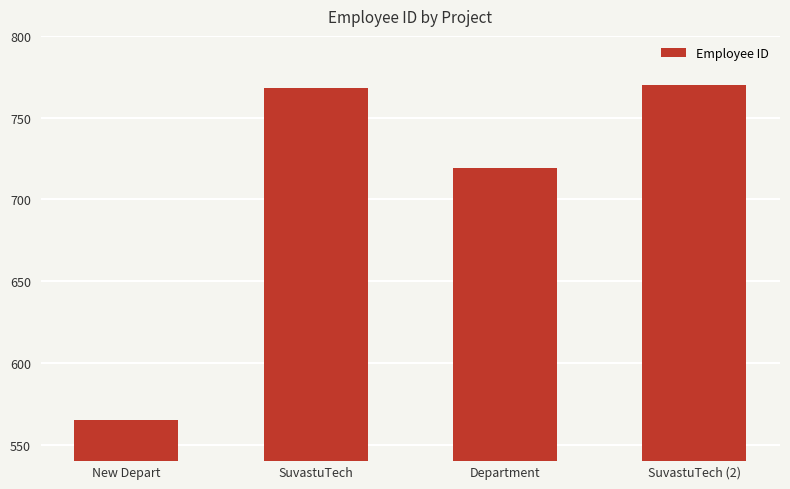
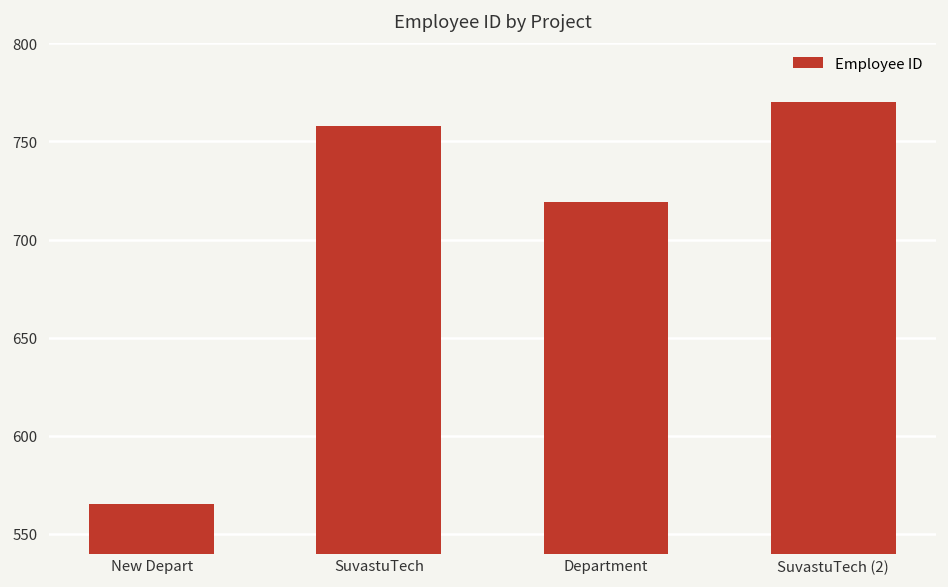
  {
    "New Depart": 565,
-   "SuvastuTech": 768,
+   "SuvastuTech": 758,
    "Department": 719,
    "SuvastuTech (2)": 770
  }
